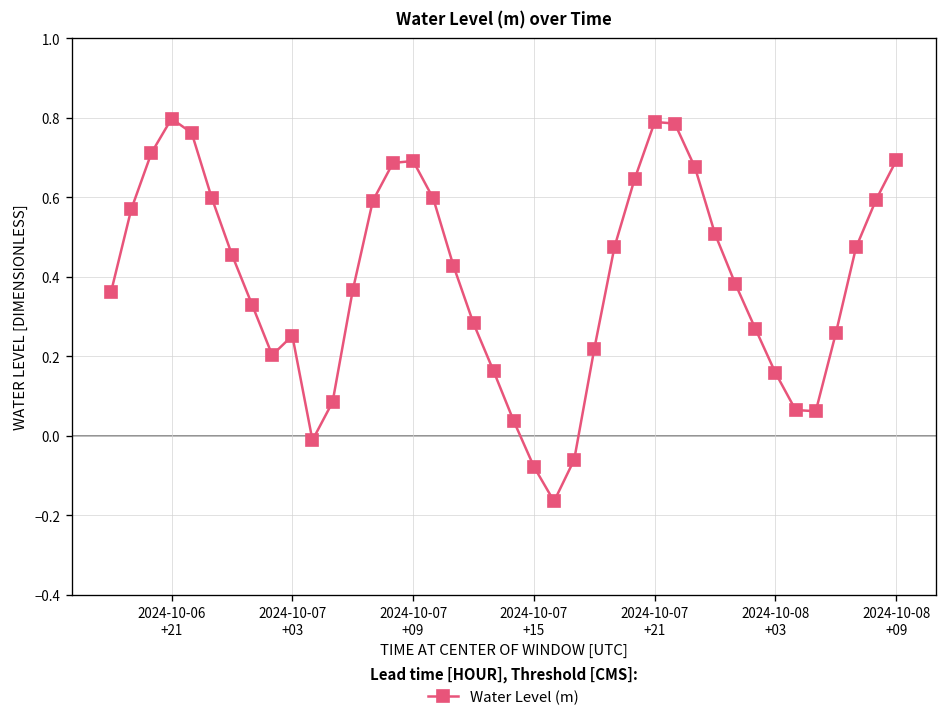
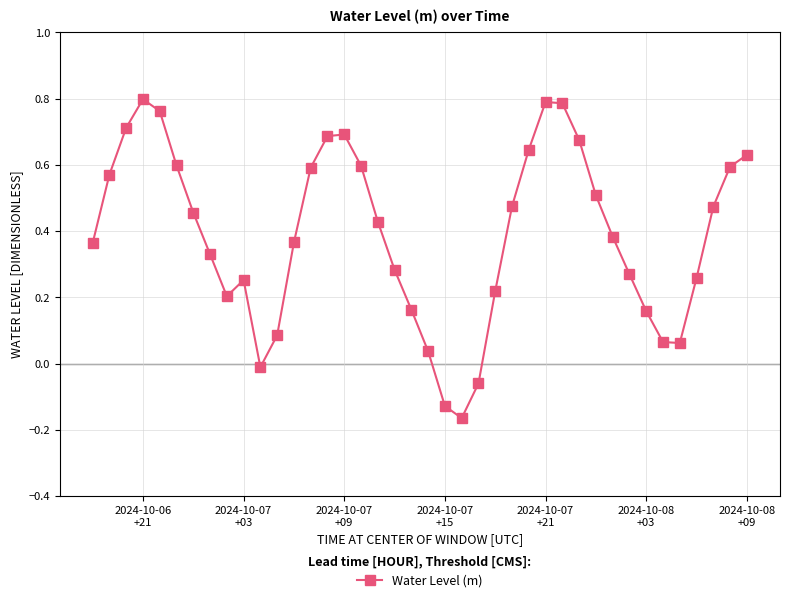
  {
    "2024-10-06 +21": 0.80,
    "2024-10-07 +03": 0.25,
    "2024-10-07 +09": 0.69,
-   "2024-10-07 +15": -0.08,
+   "2024-10-07 +15": -0.13,
    "2024-10-07 +21": 0.79,
    "2024-10-08 +03": 0.16,
-   "2024-10-08 +09": 0.69
+   "2024-10-08 +09": 0.63
  }
